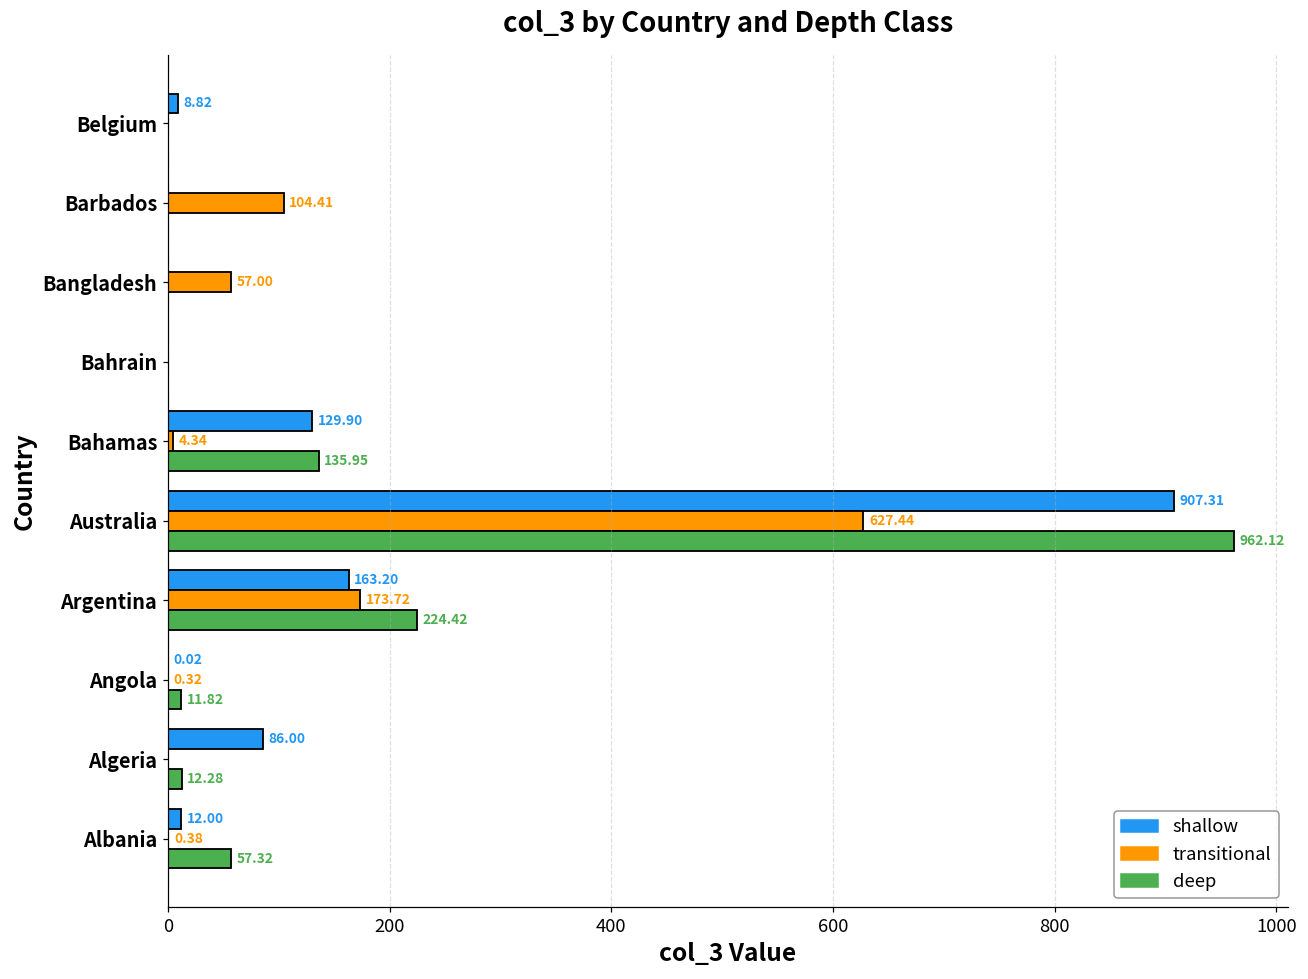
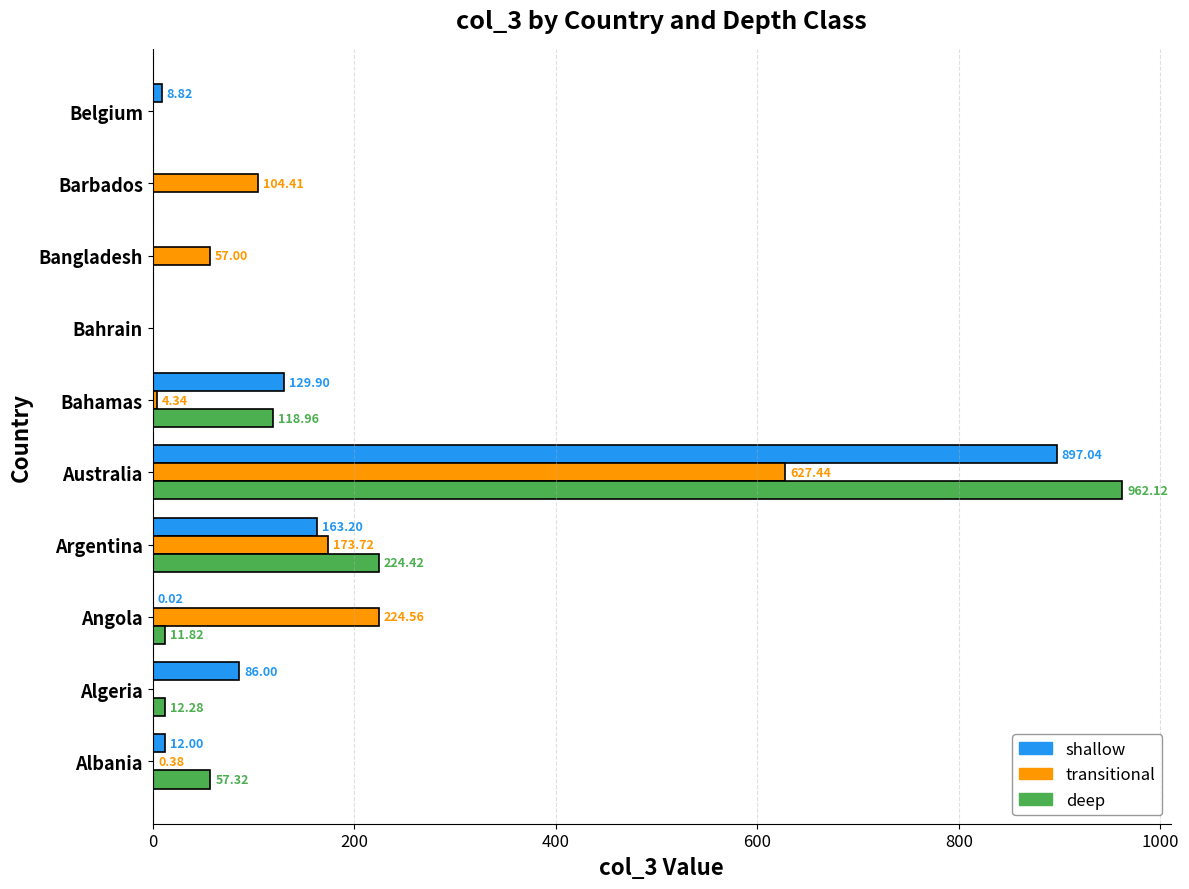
  {
    "shallow": {
      "Belgium": 8.82,
      "Bahamas": 129.90,
-     "Australia": 907.31,
+     "Australia": 897.04,
      "Argentina": 163.20,
      "Angola": 0.02,
      "Algeria": 86.00,
      "Albania": 12.00
    },
    "transitional": {
      "Barbados": 104.41,
      "Bangladesh": 57.00,
      "Bahamas": 4.34,
      "Australia": 627.44,
      "Argentina": 173.72,
-     "Angola": 0.32,
+     "Angola": 224.56,
      "Albania": 0.38
    },
    "deep": {
-     "Bahamas": 135.95,
+     "Bahamas": 118.96,
      "Australia": 962.12,
      "Argentina": 224.42,
      "Angola": 11.82,
      "Algeria": 12.28,
      "Albania": 57.32
    }
  }
